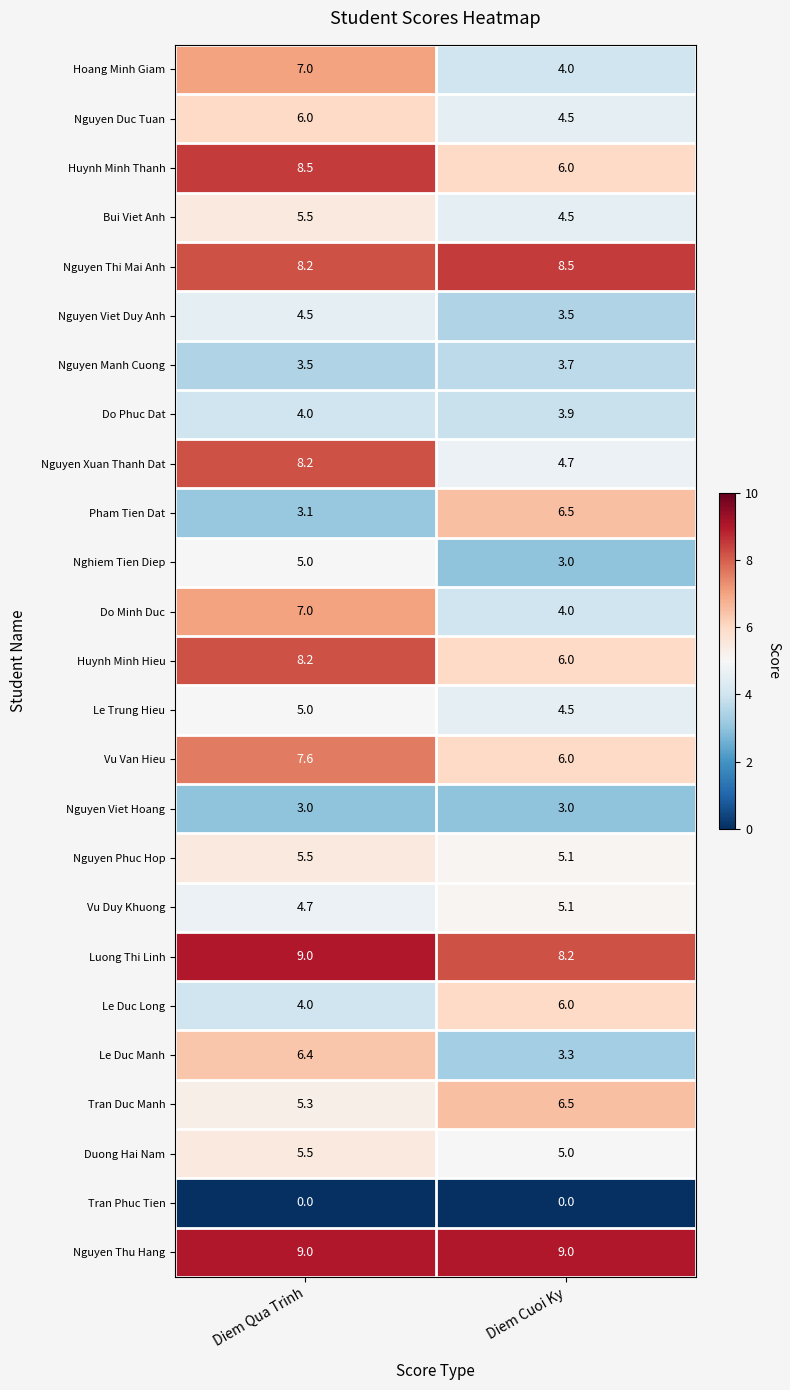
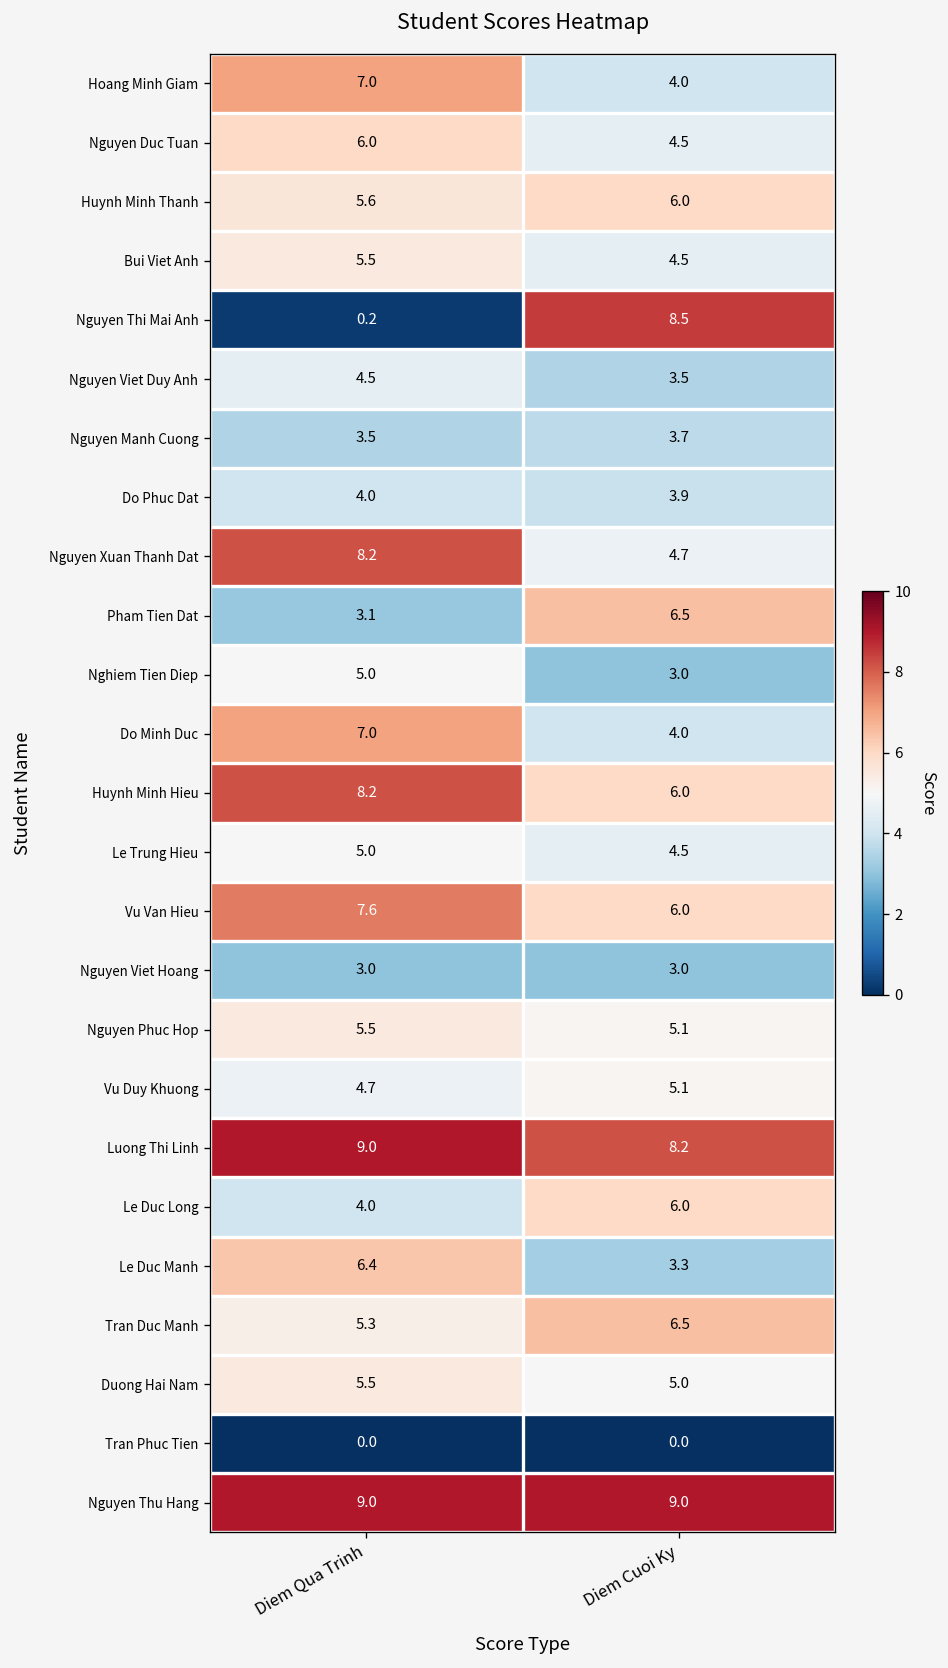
  {
    "Hoang Minh Giam": {
      "Diem Qua Trinh": 7.0,
      "Diem Cuoi Ky": 4.0
    },
    "Nguyen Duc Tuan": {
      "Diem Qua Trinh": 6.0,
      "Diem Cuoi Ky": 4.5
    },
    "Huynh Minh Thanh": {
-     "Diem Qua Trinh": 8.5,
+     "Diem Qua Trinh": 5.6,
      "Diem Cuoi Ky": 6.0
    },
    "Bui Viet Anh": {
      "Diem Qua Trinh": 5.5,
      "Diem Cuoi Ky": 4.5
    },
    "Nguyen Thi Mai Anh": {
-     "Diem Qua Trinh": 8.2,
+     "Diem Qua Trinh": 0.2,
      "Diem Cuoi Ky": 8.5
    },
    "Nguyen Viet Duy Anh": {
      "Diem Qua Trinh": 4.5,
      "Diem Cuoi Ky": 3.5
    },
    "Nguyen Manh Cuong": {
      "Diem Qua Trinh": 3.5,
      "Diem Cuoi Ky": 3.7
    },
    "Do Phuc Dat": {
      "Diem Qua Trinh": 4.0,
      "Diem Cuoi Ky": 3.9
    },
    "Nguyen Xuan Thanh Dat": {
      "Diem Qua Trinh": 8.2,
      "Diem Cuoi Ky": 4.7
    },
    "Pham Tien Dat": {
      "Diem Qua Trinh": 3.1,
      "Diem Cuoi Ky": 6.5
    },
    "Nghiem Tien Diep": {
      "Diem Qua Trinh": 5.0,
      "Diem Cuoi Ky": 3.0
    },
    "Do Minh Duc": {
      "Diem Qua Trinh": 7.0,
      "Diem Cuoi Ky": 4.0
    },
    "Huynh Minh Hieu": {
      "Diem Qua Trinh": 8.2,
      "Diem Cuoi Ky": 6.0
    },
    "Le Trung Hieu": {
      "Diem Qua Trinh": 5.0,
      "Diem Cuoi Ky": 4.5
    },
    "Vu Van Hieu": {
      "Diem Qua Trinh": 7.6,
      "Diem Cuoi Ky": 6.0
    },
    "Nguyen Viet Hoang": {
      "Diem Qua Trinh": 3.0,
      "Diem Cuoi Ky": 3.0
    },
    "Nguyen Phuc Hop": {
      "Diem Qua Trinh": 5.5,
      "Diem Cuoi Ky": 5.1
    },
    "Vu Duy Khuong": {
      "Diem Qua Trinh": 4.7,
      "Diem Cuoi Ky": 5.1
    },
    "Luong Thi Linh": {
      "Diem Qua Trinh": 9.0,
      "Diem Cuoi Ky": 8.2
    },
    "Le Duc Long": {
      "Diem Qua Trinh": 4.0,
      "Diem Cuoi Ky": 6.0
    },
    "Le Duc Manh": {
      "Diem Qua Trinh": 6.4,
      "Diem Cuoi Ky": 3.3
    },
    "Tran Duc Manh": {
      "Diem Qua Trinh": 5.3,
      "Diem Cuoi Ky": 6.5
    },
    "Duong Hai Nam": {
      "Diem Qua Trinh": 5.5,
      "Diem Cuoi Ky": 5.0
    },
    "Tran Phuc Tien": {
      "Diem Qua Trinh": 0.0,
      "Diem Cuoi Ky": 0.0
    },
    "Nguyen Thu Hang": {
      "Diem Qua Trinh": 9.0,
      "Diem Cuoi Ky": 9.0
    }
  }
